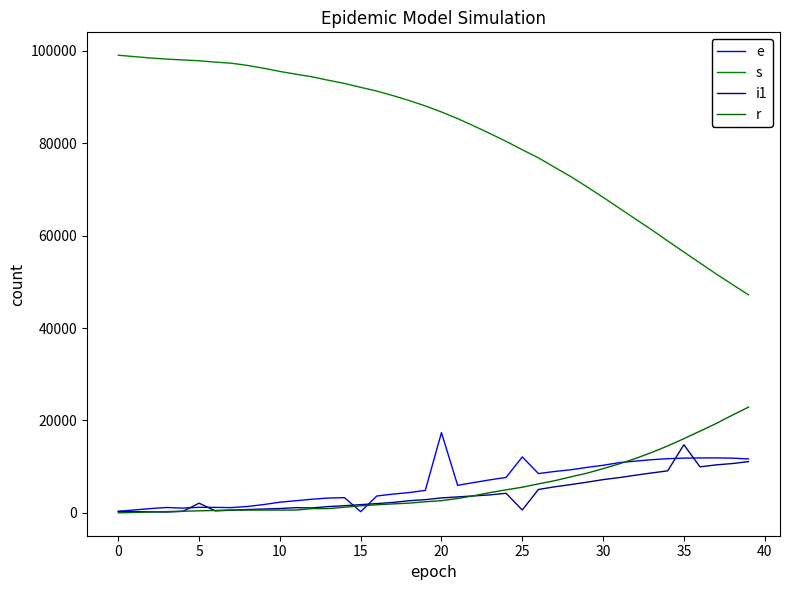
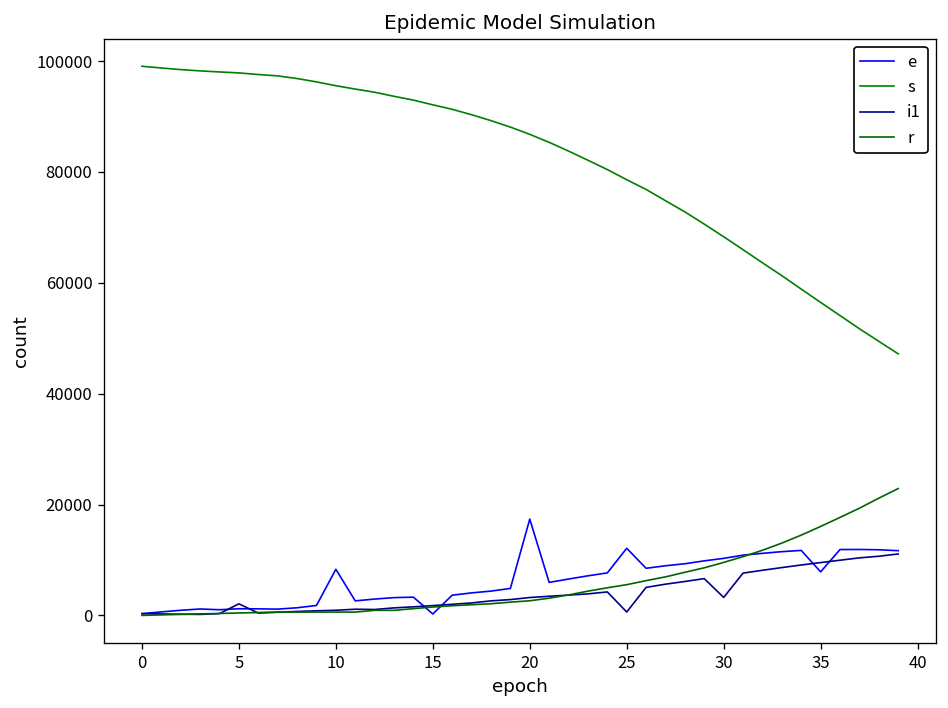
  {
    "e": {
      "5": 1000,
-     "10": 2000,
+     "10": 8000,
      "15": 0,
      "20": 17000,
      "25": 12000,
      "30": 10000,
-     "35": 12000
+     "35": 8000
    },
    "i1": {
      "5": 2000,
      "20": 3000,
      "25": 1000,
-     "30": 7000,
-     "35": 15000
+     "30": 3000,
+     "35": 10000
    }
  }
